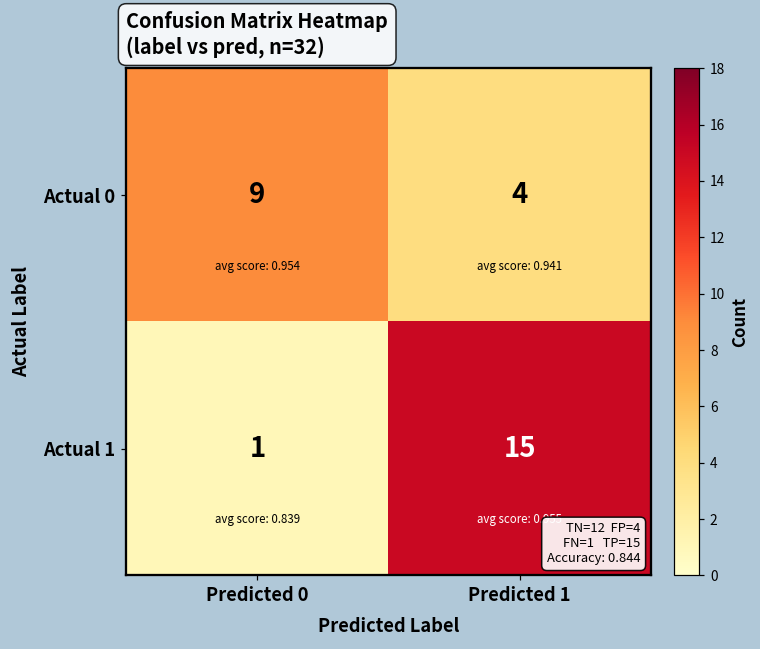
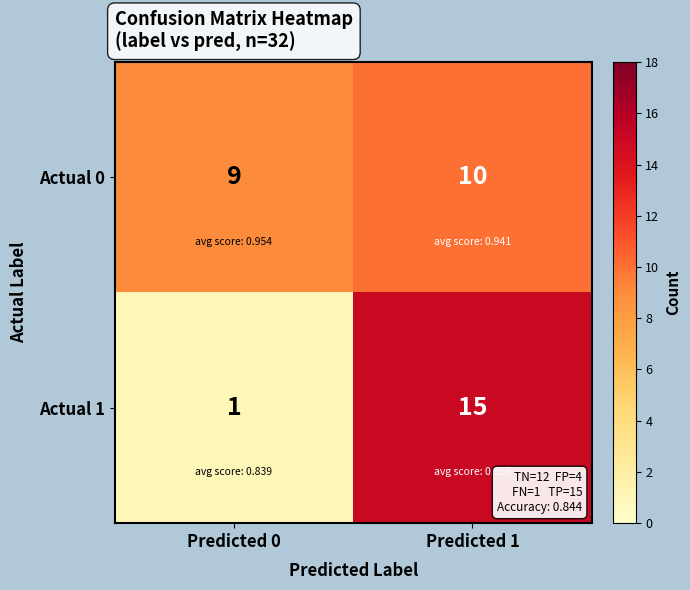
  {
    "Actual 0": {
-     "Predicted 1": 4
+     "Predicted 1": 10
    }
  }
